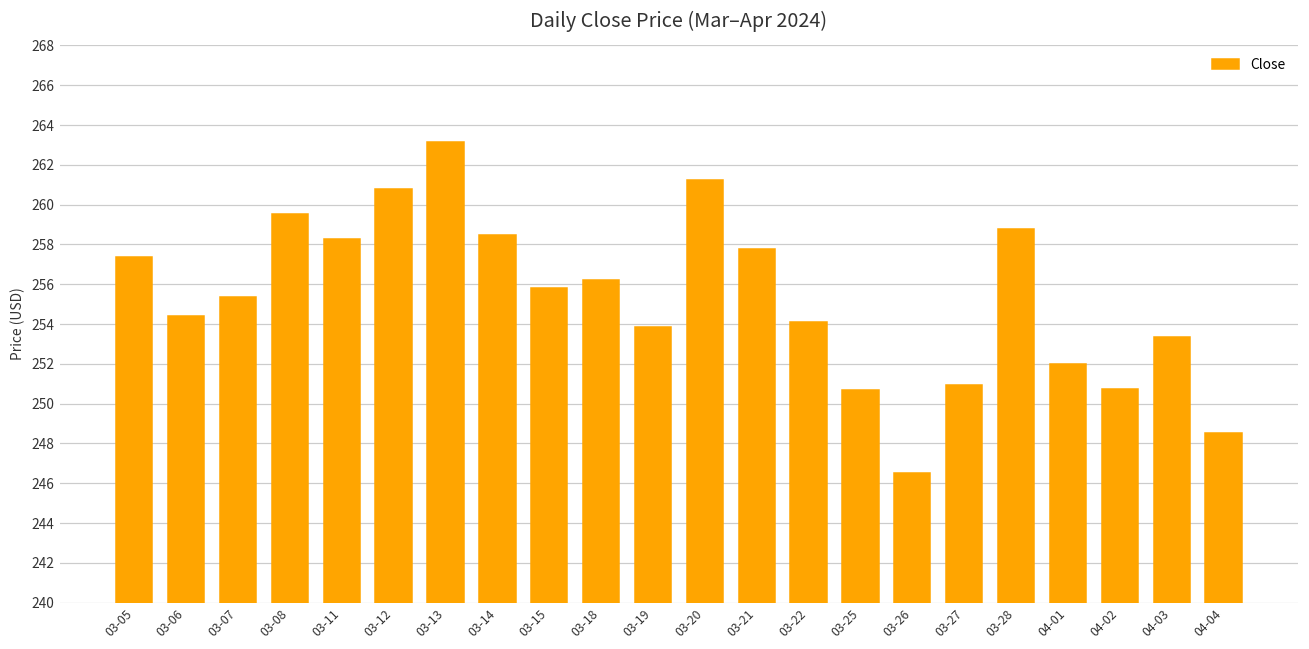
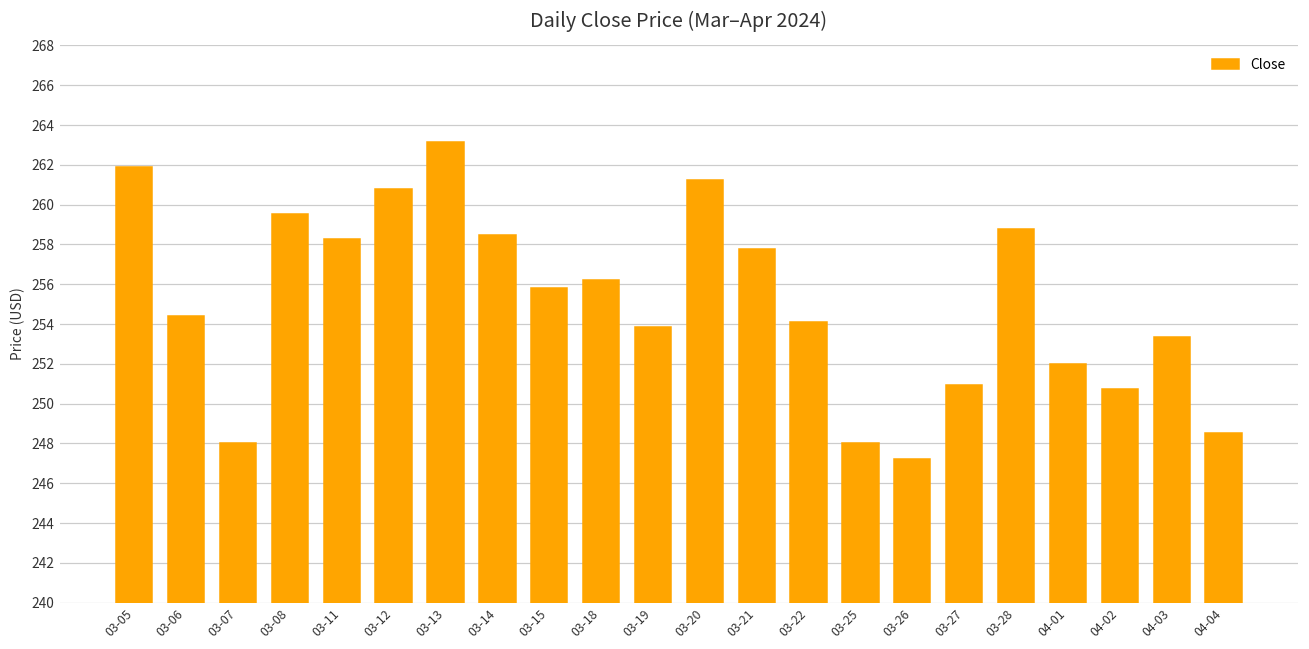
  {
-   "03-05": 257.4,
+   "03-05": 261.9,
    "03-06": 254.4,
-   "03-07": 255.4,
+   "03-07": 248.0,
    "03-08": 259.5,
    "03-11": 258.3,
    "03-12": 260.8,
    "03-13": 263.1,
    "03-14": 258.5,
    "03-15": 255.8,
    "03-18": 256.2,
    "03-19": 253.9,
    "03-20": 261.2,
    "03-21": 257.8,
    "03-22": 254.1,
-   "03-25": 250.7,
-   "03-26": 246.5,
+   "03-25": 248.0,
+   "03-26": 247.2,
    "03-27": 250.9,
    "03-28": 258.8,
    "04-01": 252.0,
    "04-02": 250.8,
    "04-03": 253.3,
    "04-04": 248.5
  }
